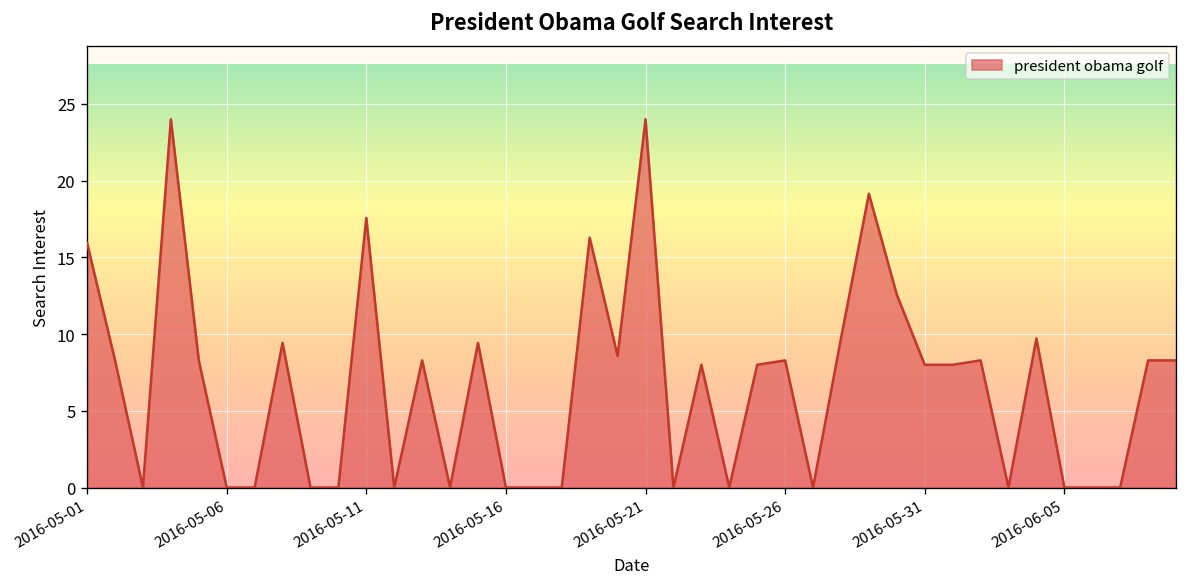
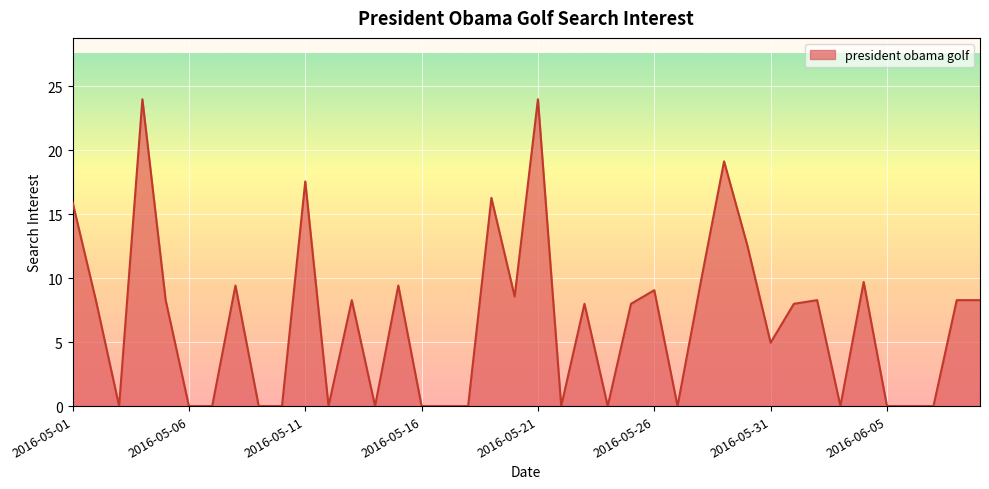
  {
    "2016-05-01": 15.9,
    "2016-05-06": 0.0,
    "2016-05-11": 17.6,
    "2016-05-16": 0.0,
    "2016-05-21": 24.0,
-   "2016-05-26": 8.3,
-   "2016-05-31": 8.0,
+   "2016-05-26": 9.1,
+   "2016-05-31": 5.0,
    "2016-06-05": 0.0
  }
